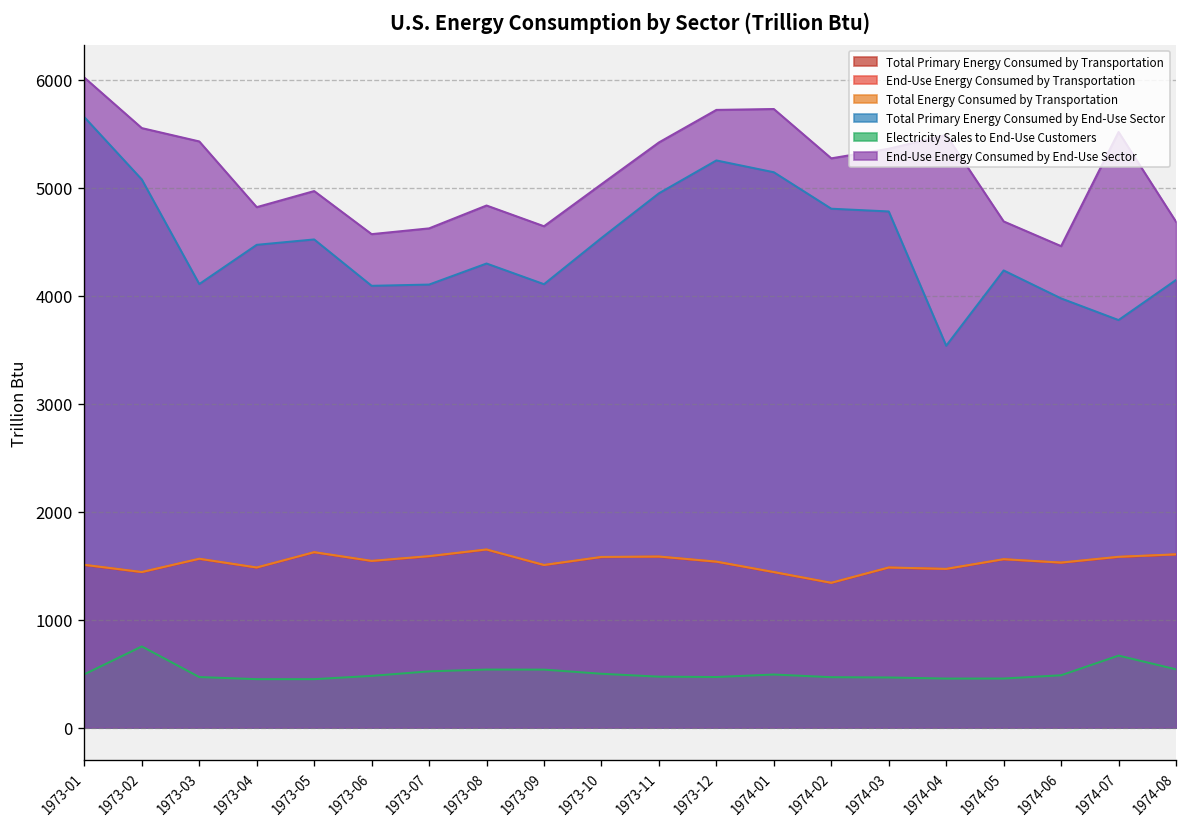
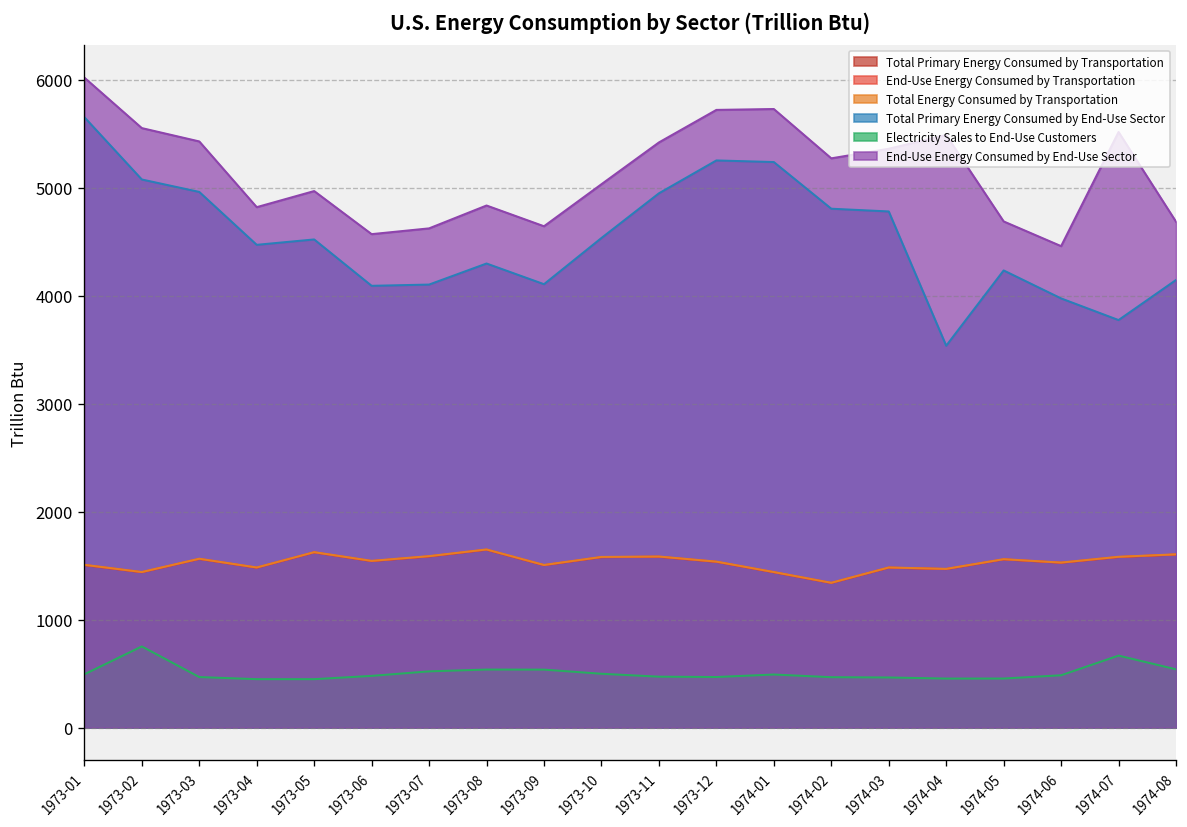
  {
    "Total Primary Energy Consumed by End-Use Sector": {
      "1973-01": 5700,
      "1973-02": 5100,
-     "1973-03": 4100,
+     "1973-03": 5000,
      "1973-04": 4500,
      "1973-05": 4500,
      "1973-06": 4100,
      "1973-07": 4100,
      "1973-08": 4300,
      "1973-09": 4100,
      "1973-10": 4500,
      "1973-11": 4900,
      "1973-12": 5300,
-     "1974-01": 5100,
+     "1974-01": 5200,
      "1974-02": 4800,
      "1974-03": 4800,
      "1974-04": 3500,
      "1974-05": 4200,
      "1974-06": 4000,
      "1974-07": 3800,
      "1974-08": 4100
    },
    "Electricity Sales to End-Use Customers": {
      "1973-01": 500,
      "1973-02": 800,
      "1973-03": 500,
      "1973-04": 400,
      "1973-05": 400,
      "1973-06": 500,
      "1973-07": 500,
      "1973-08": 500,
      "1973-09": 500,
      "1973-10": 500,
      "1973-11": 500,
      "1973-12": 500,
      "1974-01": 500,
      "1974-02": 500,
      "1974-03": 500,
      "1974-04": 500,
      "1974-05": 500,
      "1974-06": 500,
      "1974-07": 700,
      "1974-08": 500
    },
    "End-Use Energy Consumed by End-Use Sector": {
      "1973-01": 6000,
      "1973-02": 5600,
      "1973-03": 5400,
      "1973-04": 4800,
      "1973-05": 5000,
      "1973-06": 4600,
      "1973-07": 4600,
      "1973-08": 4800,
      "1973-09": 4600,
      "1973-10": 5000,
      "1973-11": 5400,
      "1973-12": 5700,
      "1974-01": 5700,
      "1974-02": 5300,
      "1974-05": 4700,
      "1974-06": 4500,
      "1974-08": 4700
    }
  }
